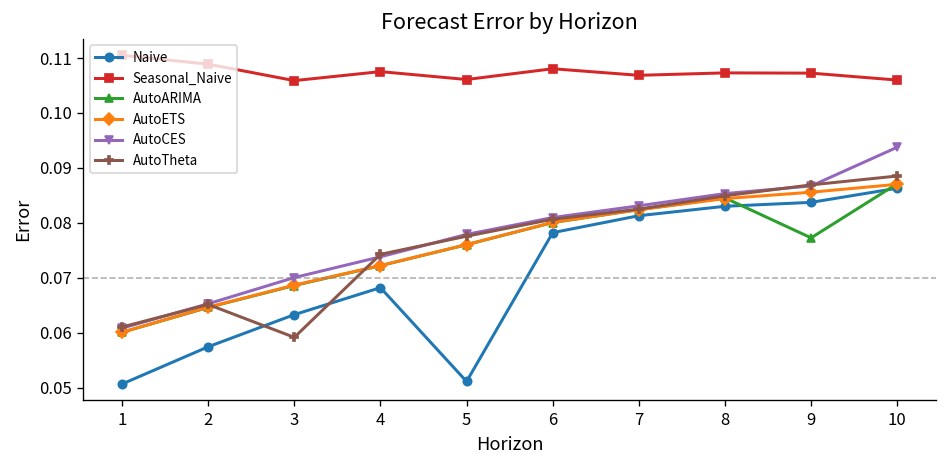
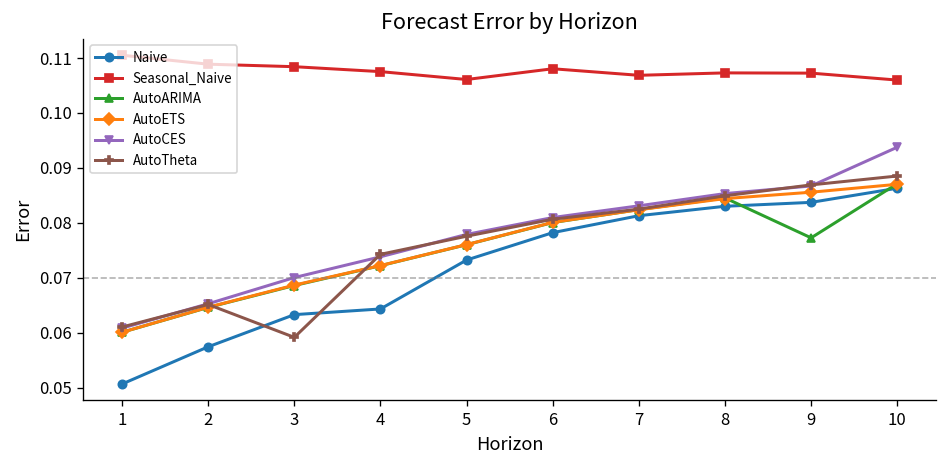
  {
    "Naive": {
      "1": 0.051,
      "2": 0.057,
      "3": 0.063,
-     "4": 0.068,
-     "5": 0.051,
+     "4": 0.064,
+     "5": 0.073,
      "6": 0.078,
      "7": 0.081,
      "8": 0.083,
      "9": 0.084,
      "10": 0.086
    },
    "Seasonal_Naive": {
-     "3": 0.106,
+     "3": 0.108,
      "4": 0.108,
      "5": 0.106,
      "6": 0.108,
      "7": 0.107,
      "8": 0.107,
      "9": 0.107,
      "10": 0.106
    },
    "AutoARIMA": {
      "9": 0.077
    },
    "AutoETS": {
      "9": 0.086
    },
    "AutoCES": {
      "3": 0.070,
      "7": 0.083,
      "10": 0.094
    },
    "AutoTheta": {
      "3": 0.059,
      "10": 0.089
    }
  }
